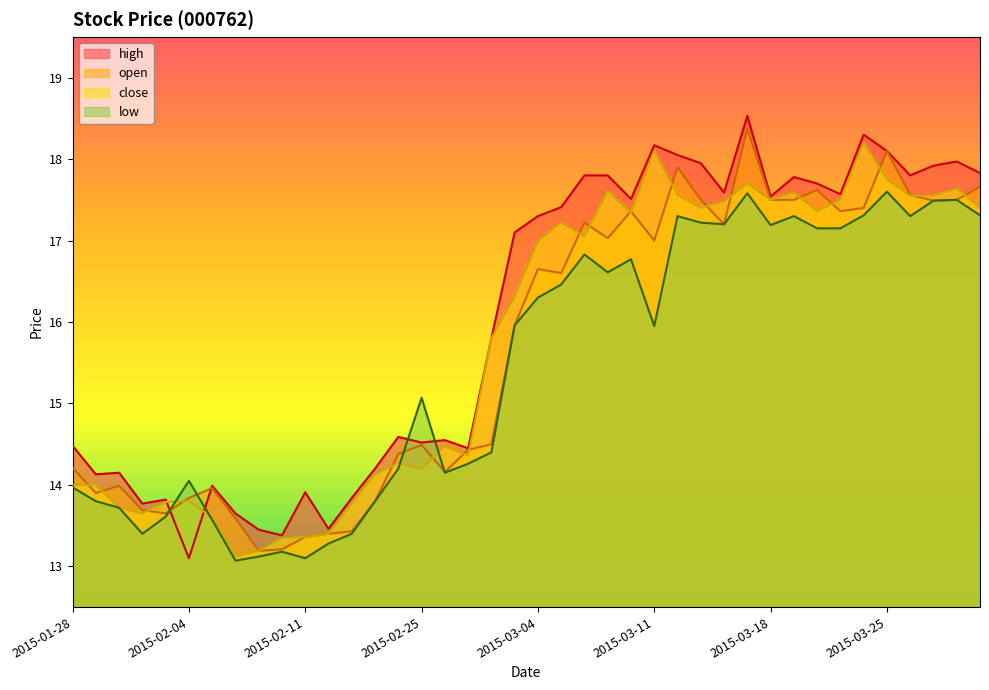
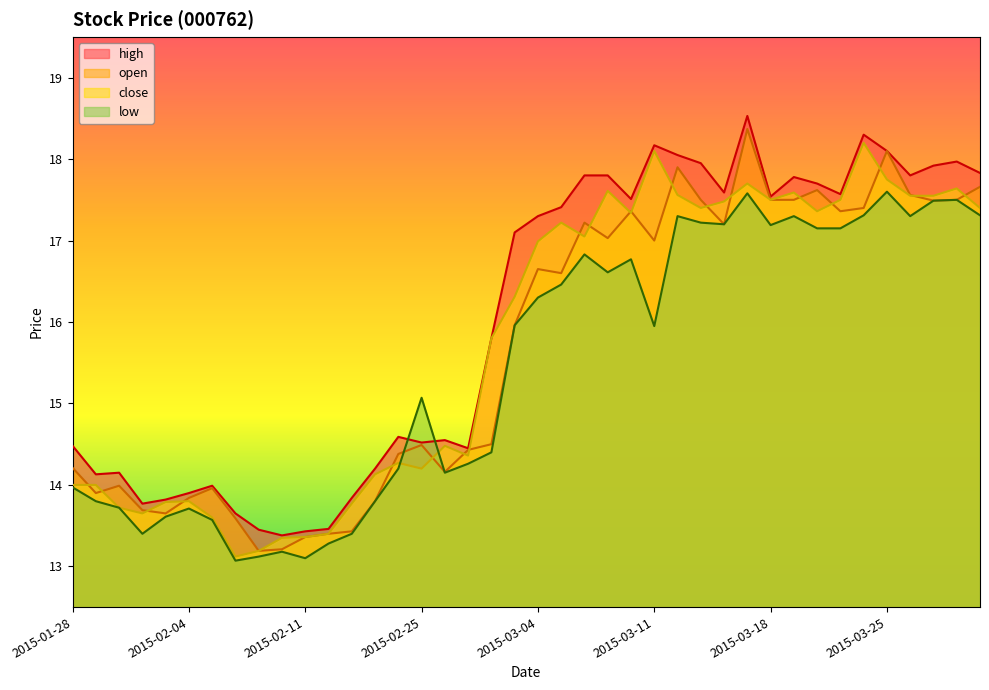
  {
    "high": {
      "2015-01-28": 14.5,
-     "2015-02-04": 13.1,
-     "2015-02-11": 13.9,
+     "2015-02-04": 13.9,
+     "2015-02-11": 13.4,
      "2015-03-04": 17.3,
      "2015-03-11": 18.2,
      "2015-03-18": 17.5
    },
    "low": {
-     "2015-02-04": 14.1,
+     "2015-02-04": 13.7,
      "2015-02-11": 13.1,
      "2015-02-25": 15.1,
      "2015-03-04": 16.3,
      "2015-03-11": 16.0,
      "2015-03-18": 17.2,
      "2015-03-25": 17.6
    }
  }
